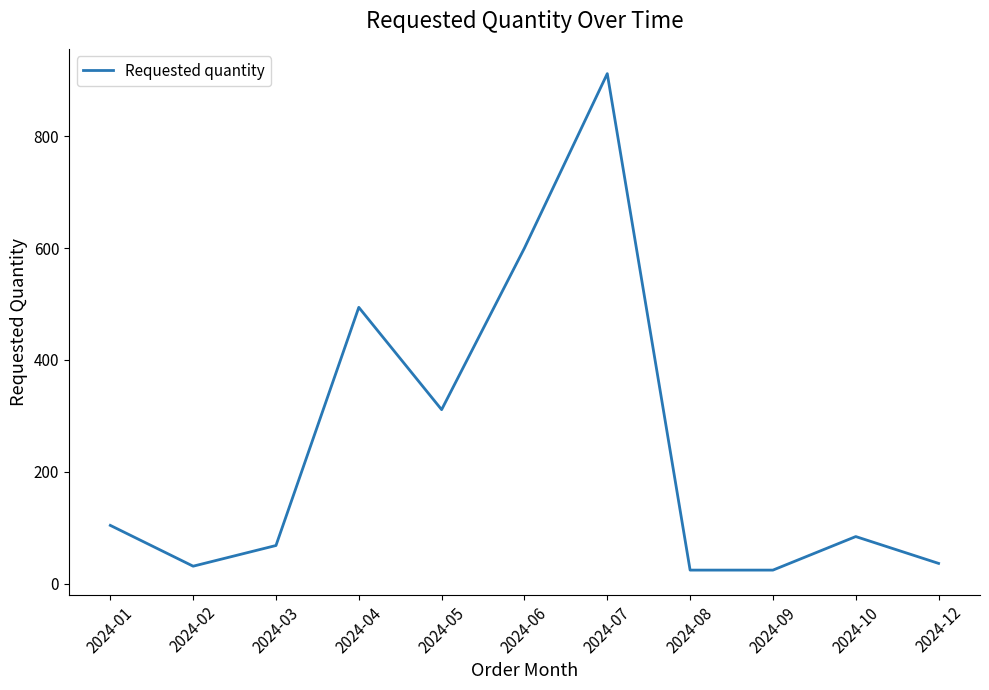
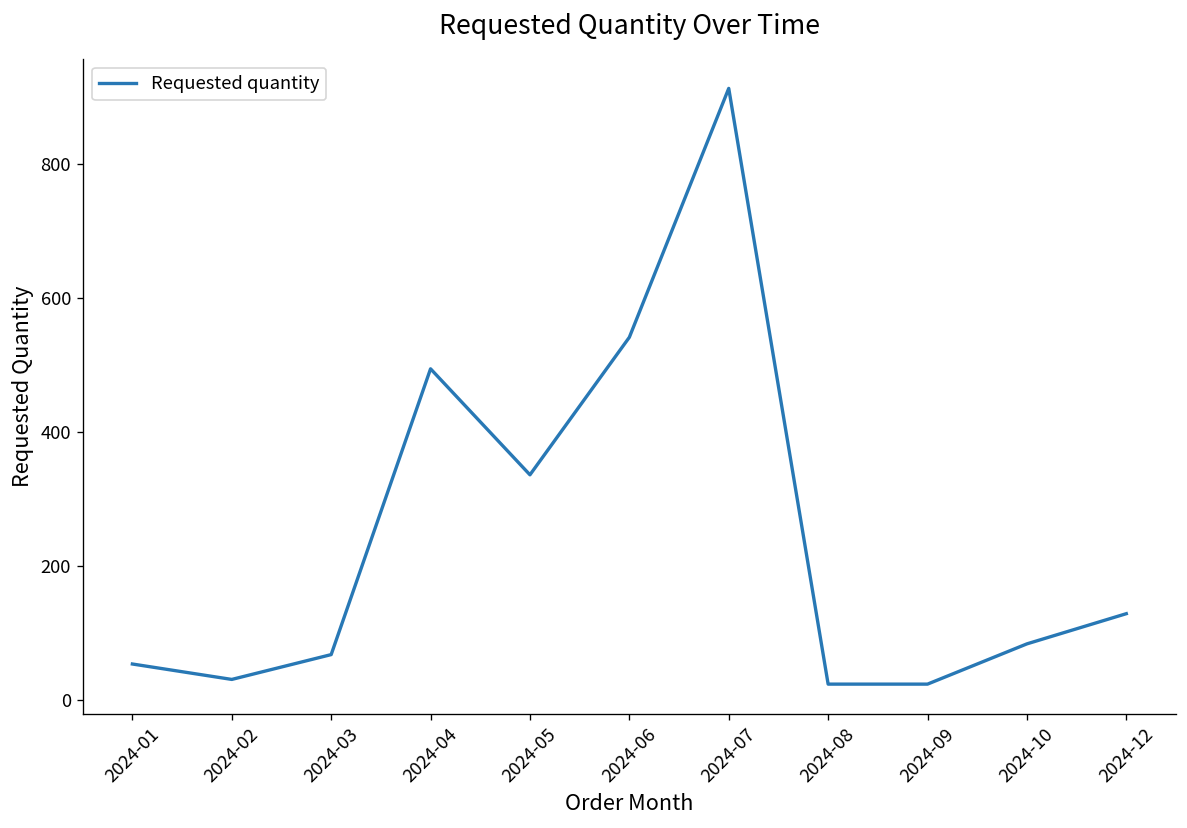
  {
-   "2024-01": 100,
+   "2024-01": 50,
    "2024-02": 30,
    "2024-03": 70,
    "2024-04": 490,
-   "2024-05": 310,
-   "2024-06": 600,
+   "2024-05": 340,
+   "2024-06": 540,
    "2024-07": 910,
    "2024-08": 20,
    "2024-09": 20,
    "2024-10": 80,
-   "2024-12": 40
+   "2024-12": 130
  }
